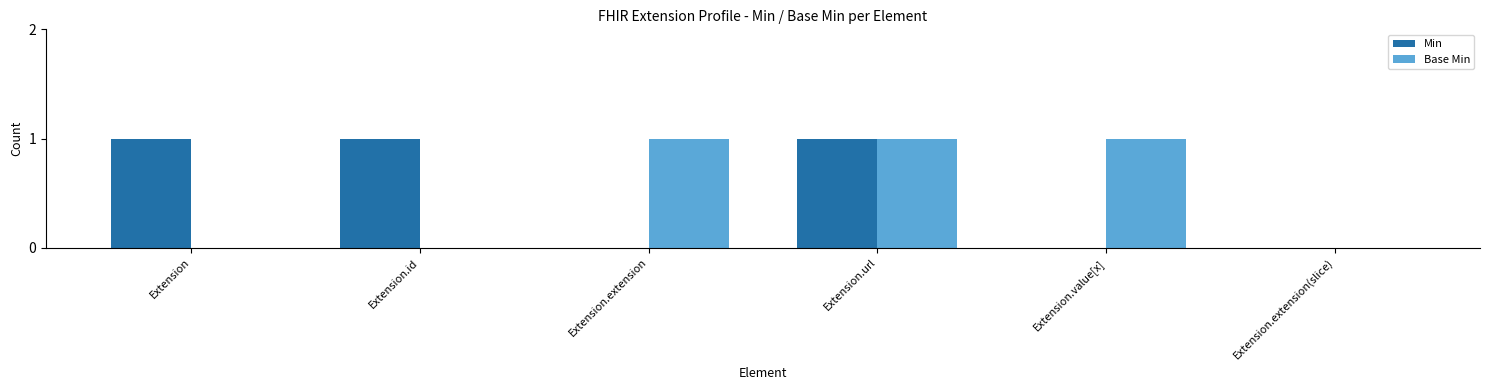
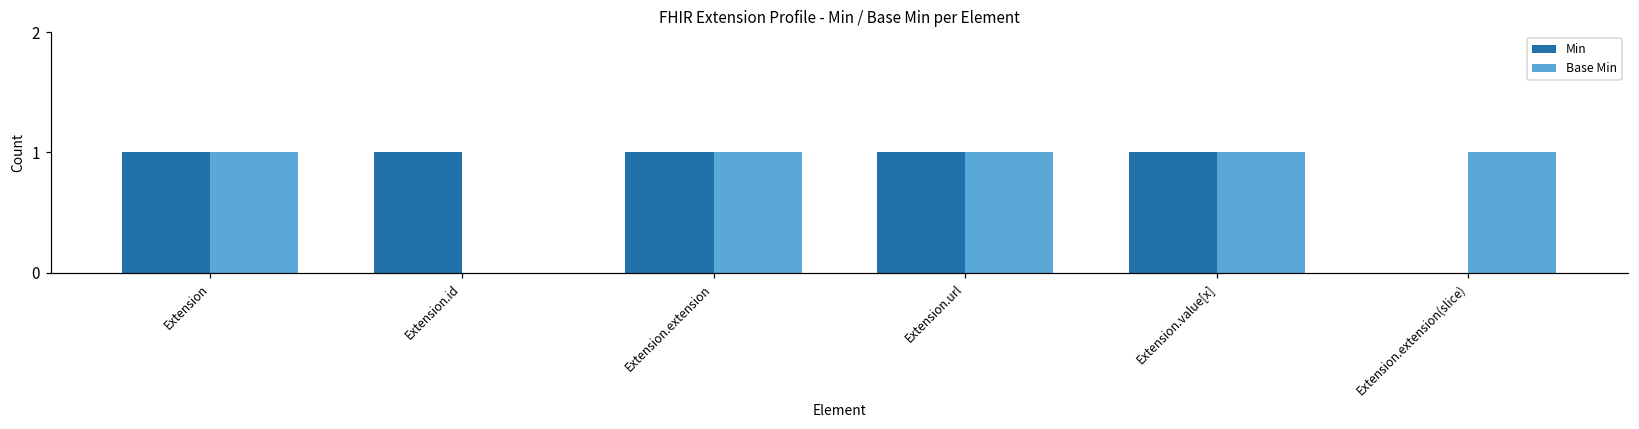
  {
    "Min": {
      "Extension": 1,
      "Extension.id": 1,
-     "Extension.extension": 0,
+     "Extension.extension": 1,
      "Extension.url": 1,
-     "Extension.value[x]": 0,
+     "Extension.value[x]": 1,
      "Extension.extension(slice)": 0
    },
    "Base Min": {
-     "Extension": 0,
+     "Extension": 1,
      "Extension.id": 0,
      "Extension.extension": 1,
      "Extension.url": 1,
      "Extension.value[x]": 1,
-     "Extension.extension(slice)": 0
+     "Extension.extension(slice)": 1
    }
  }
